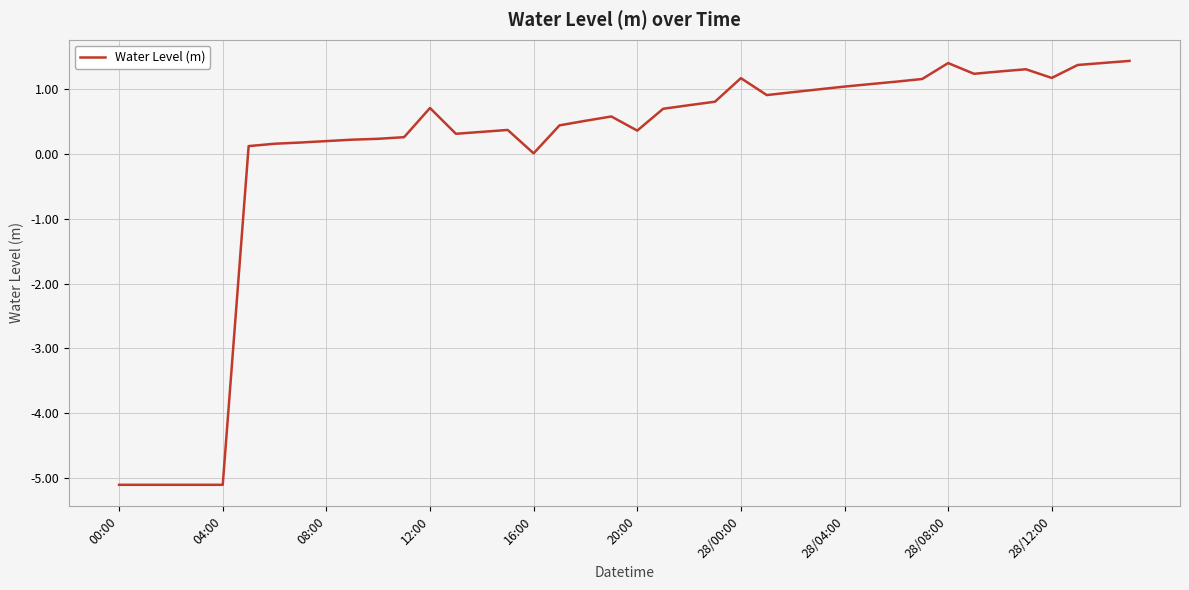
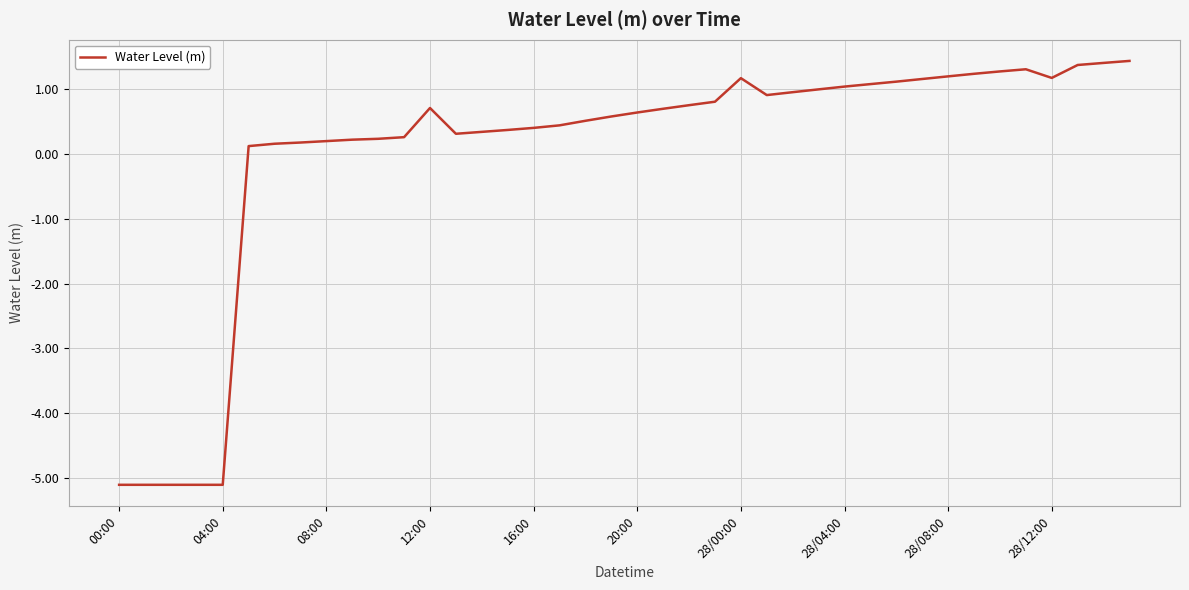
  {
    "00:00": -5.1,
    "04:00": -5.1,
    "08:00": 0.2,
    "12:00": 0.7,
-   "16:00": 0.0,
-   "20:00": 0.4,
+   "16:00": 0.4,
+   "20:00": 0.6,
    "28/00:00": 1.2,
    "28/04:00": 1.0,
-   "28/08:00": 1.4,
+   "28/08:00": 1.2,
    "28/12:00": 1.2
  }
